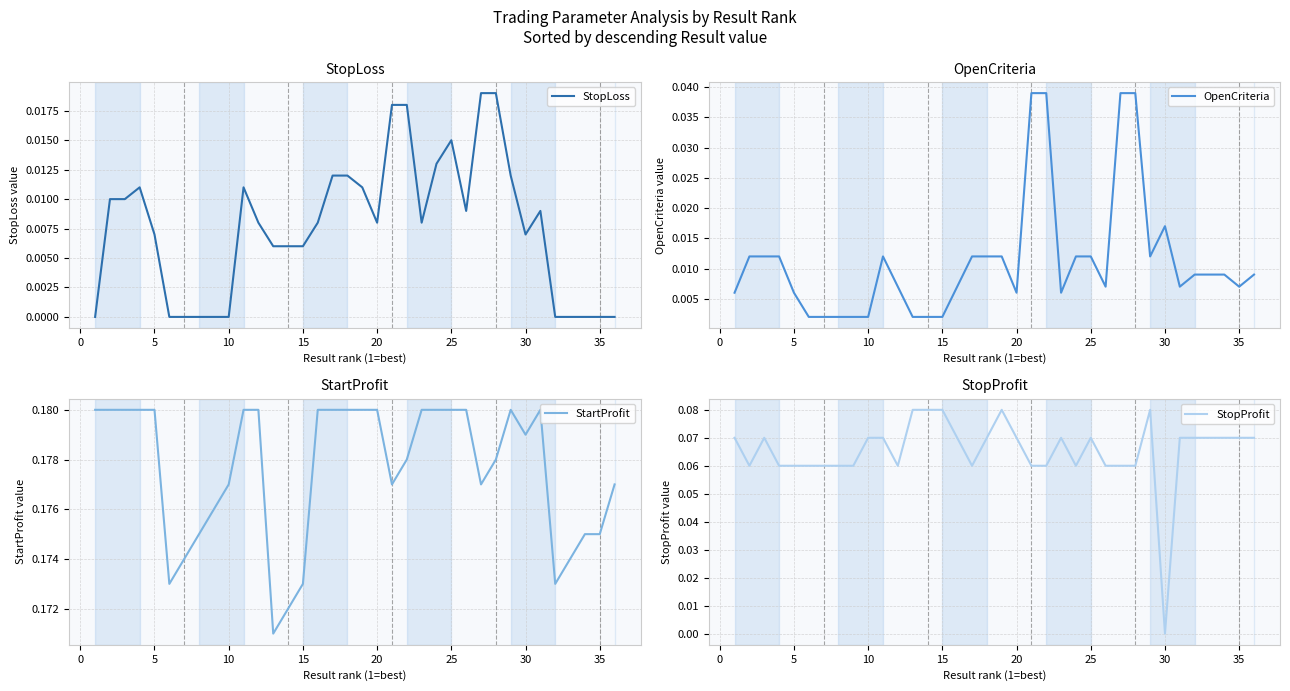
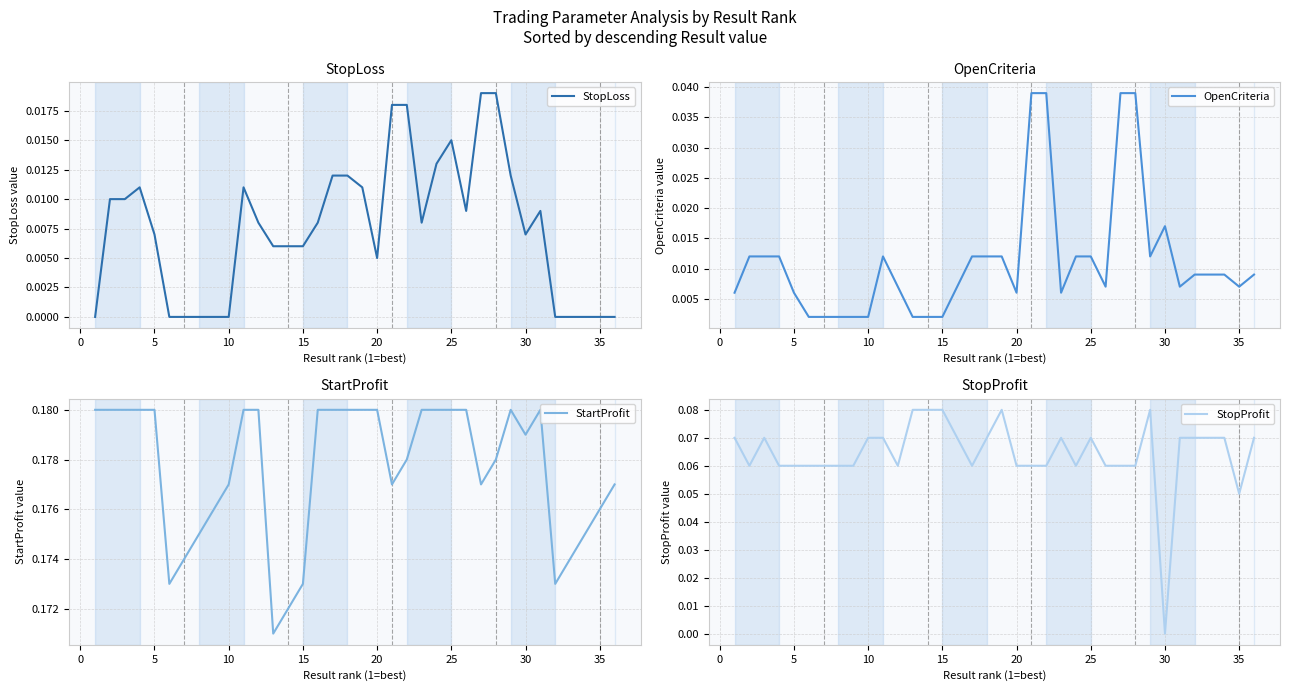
  {
    "StopLoss": {
      "5": 0.007,
      "10": 0.000,
      "15": 0.006,
-     "20": 0.008,
+     "20": 0.005,
      "25": 0.015,
      "30": 0.007,
      "35": 0.000
    },
    "OpenCriteria": {
      "5": 0.006,
      "10": 0.002,
      "15": 0.002,
      "20": 0.006,
      "25": 0.012,
      "30": 0.017,
      "35": 0.007
    },
    "StartProfit": {
      "5": 0.180,
      "10": 0.177,
      "15": 0.173,
      "20": 0.180,
      "25": 0.180,
      "30": 0.179,
-     "35": 0.175
+     "35": 0.176
    },
    "StopProfit": {
      "5": 0.06,
      "10": 0.07,
      "15": 0.08,
-     "20": 0.07,
+     "20": 0.06,
      "25": 0.07,
      "30": 0.00,
-     "35": 0.07
+     "35": 0.05
    }
  }
